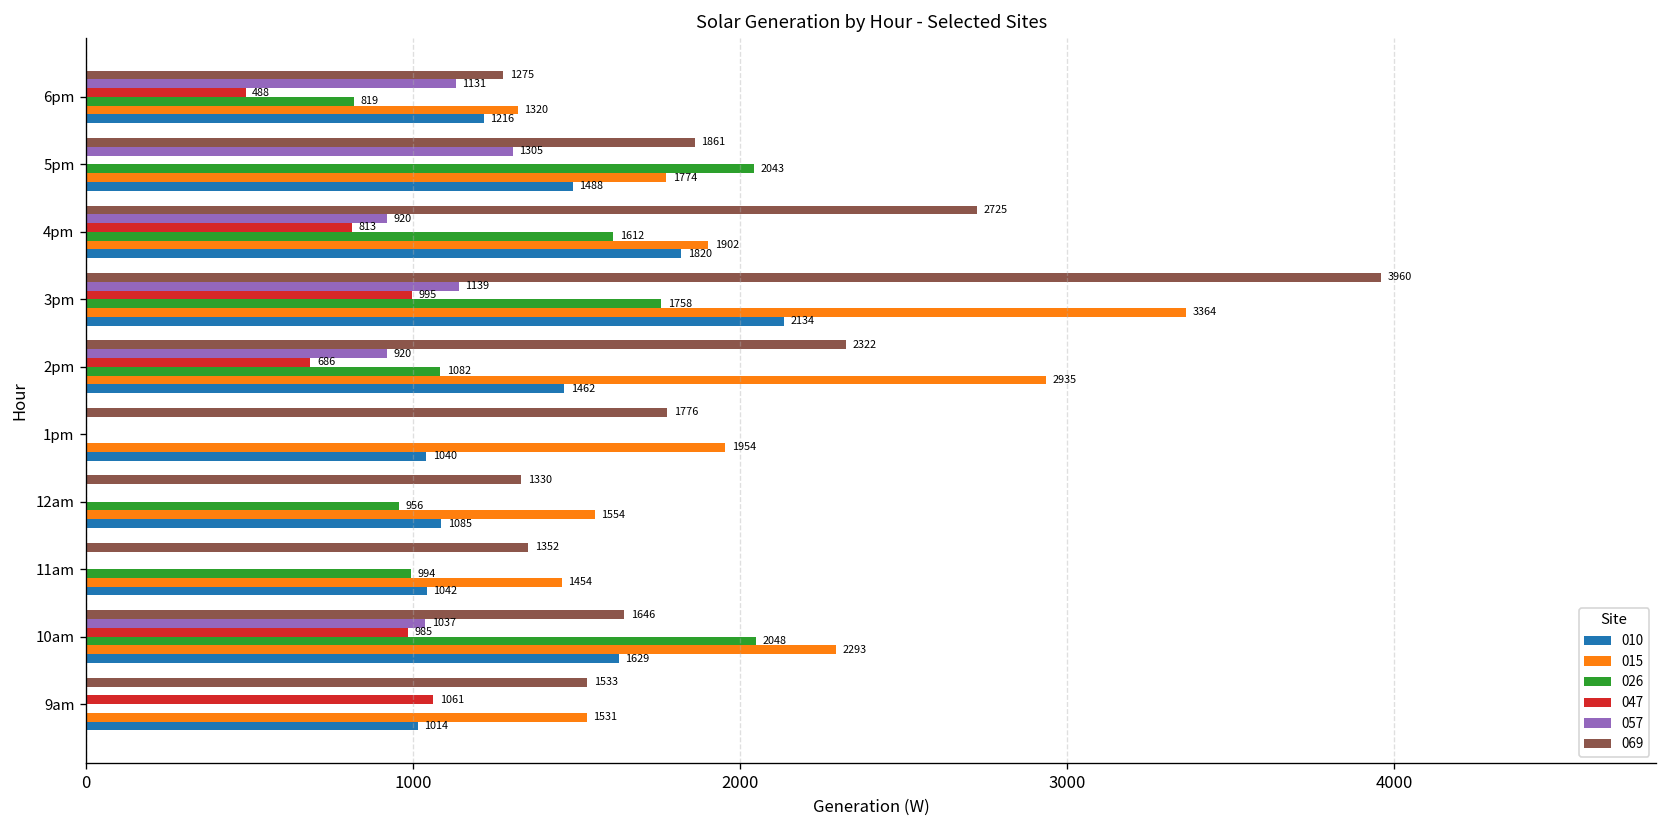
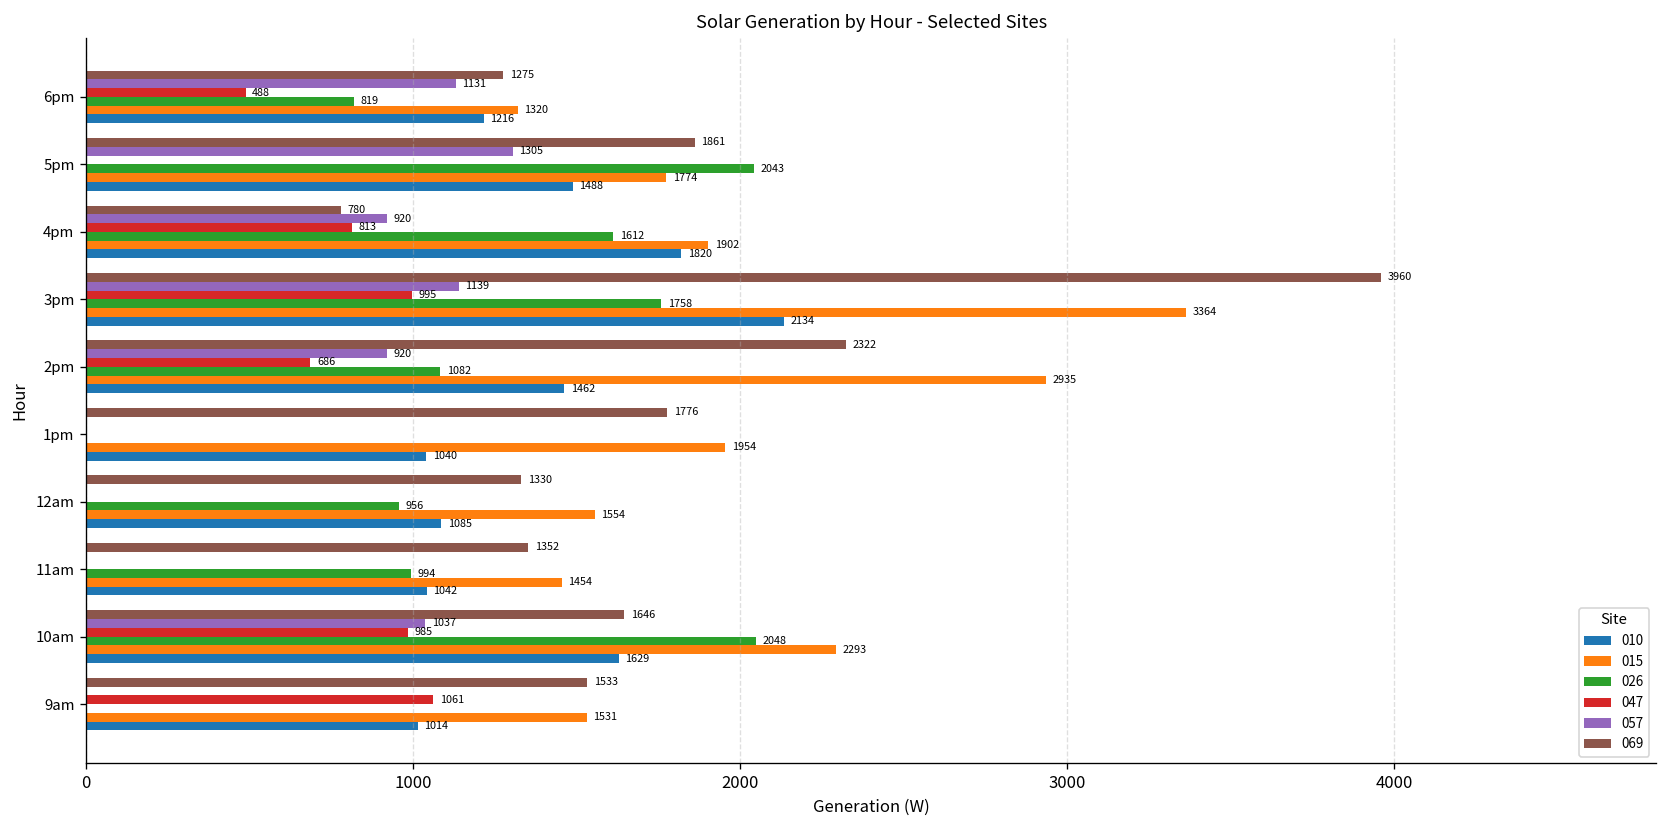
  {
    "010": {
      "6pm": 1216,
      "5pm": 1488,
      "4pm": 1820,
      "3pm": 2134,
      "2pm": 1462,
      "1pm": 1040,
      "12am": 1085,
      "11am": 1042,
      "10am": 1629,
      "9am": 1014
    },
    "015": {
      "6pm": 1320,
      "5pm": 1774,
      "4pm": 1902,
      "3pm": 3364,
      "2pm": 2935,
      "1pm": 1954,
      "12am": 1554,
      "11am": 1454,
      "10am": 2293,
      "9am": 1531
    },
    "026": {
      "6pm": 819,
      "5pm": 2043,
      "4pm": 1612,
      "3pm": 1758,
      "2pm": 1082,
      "12am": 956,
      "11am": 994,
      "10am": 2048
    },
    "047": {
      "6pm": 488,
      "4pm": 813,
      "3pm": 995,
      "2pm": 686,
      "10am": 985,
      "9am": 1061
    },
    "057": {
      "6pm": 1131,
      "5pm": 1305,
      "4pm": 920,
      "3pm": 1139,
      "2pm": 920,
      "10am": 1037
    },
    "069": {
      "6pm": 1275,
      "5pm": 1861,
-     "4pm": 2725,
+     "4pm": 780,
      "3pm": 3960,
      "2pm": 2322,
      "1pm": 1776,
      "12am": 1330,
      "11am": 1352,
      "10am": 1646,
      "9am": 1533
    }
  }
